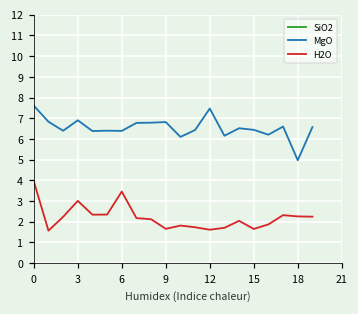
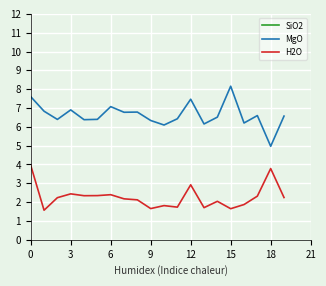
  {
    "MgO": {
      "0": 7.6,
      "3": 6.9,
-     "6": 6.4,
-     "9": 6.8,
+     "6": 7.1,
+     "9": 6.3,
      "12": 7.5,
-     "15": 6.4,
+     "15": 8.2,
      "18": 5.0
    },
    "H2O": {
      "0": 4.0,
-     "3": 3.0,
-     "6": 3.5,
+     "3": 2.4,
+     "6": 2.4,
      "9": 1.7,
-     "12": 1.6,
+     "12": 2.9,
      "15": 1.7,
-     "18": 2.3
+     "18": 3.8
    }
  }
